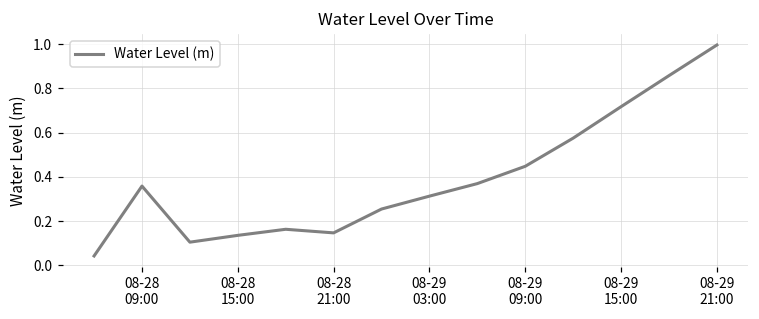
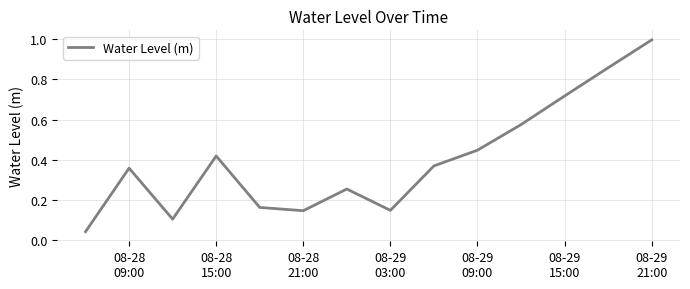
  {
    "08-28 09:00": 0.36,
-   "08-28 15:00": 0.14,
+   "08-28 15:00": 0.42,
    "08-28 21:00": 0.15,
-   "08-29 03:00": 0.31,
+   "08-29 03:00": 0.15,
    "08-29 09:00": 0.45,
    "08-29 15:00": 0.72,
    "08-29 21:00": 1.00
  }
